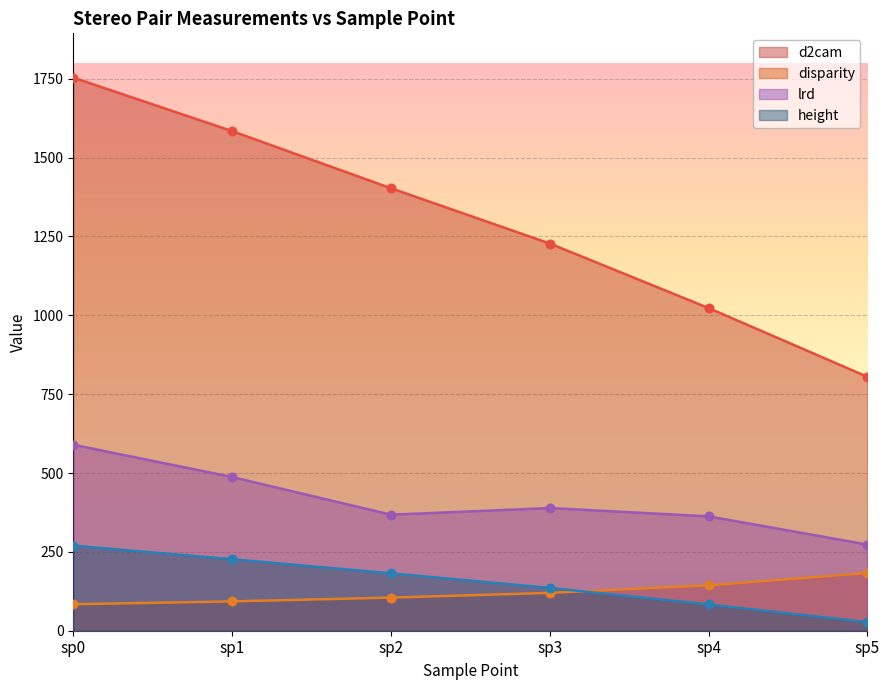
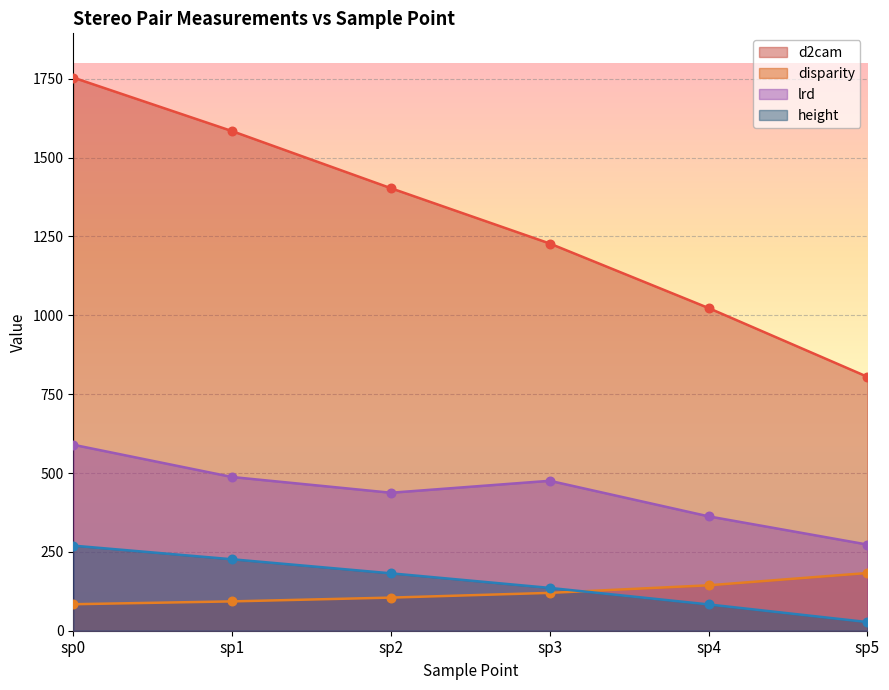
  {
    "lrd": {
      "sp0": 590,
      "sp1": 490,
-     "sp2": 370,
-     "sp3": 390,
+     "sp2": 440,
+     "sp3": 480,
      "sp4": 360,
      "sp5": 270
    },
    "height": {
      "sp0": 270,
      "sp1": 230,
      "sp2": 180,
      "sp3": 140,
      "sp4": 80,
      "sp5": 30
    }
  }
